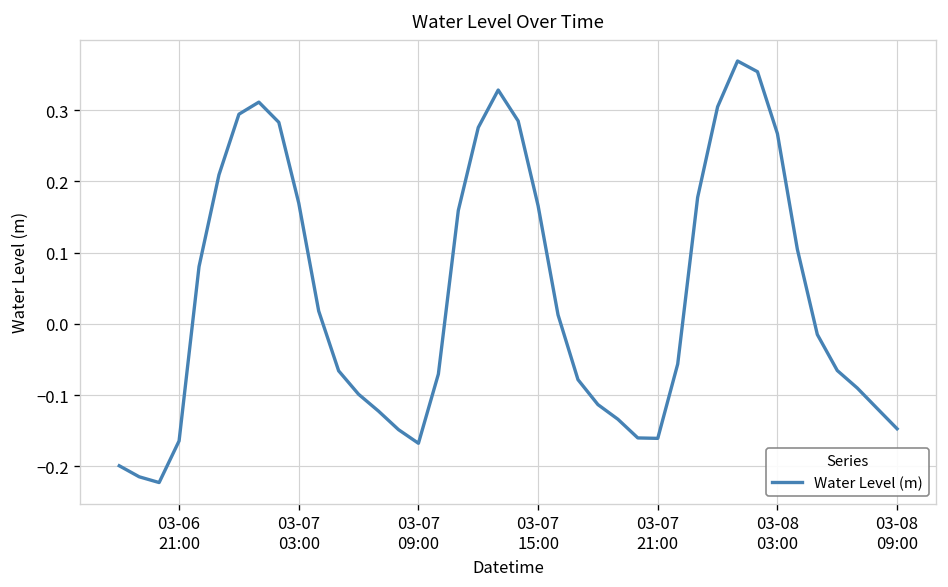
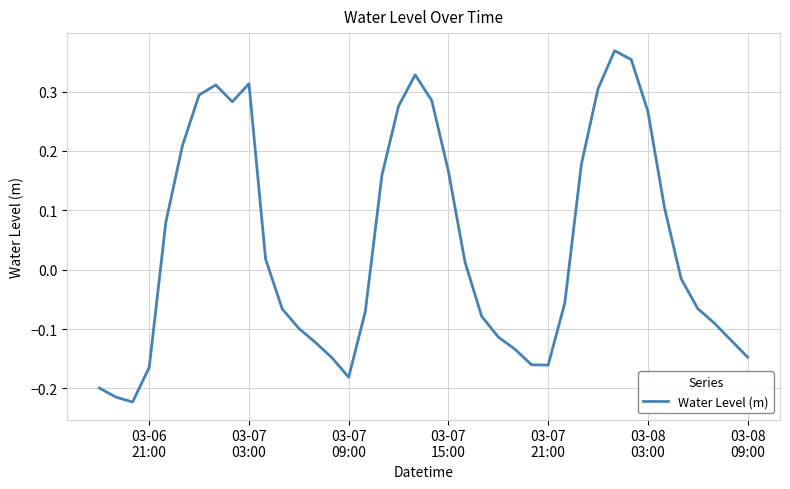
  {
    "03-06 21:00": -0.16,
-   "03-07 03:00": 0.17,
-   "03-07 09:00": -0.17,
+   "03-07 03:00": 0.31,
+   "03-07 09:00": -0.18,
    "03-07 15:00": 0.17,
    "03-07 21:00": -0.16,
    "03-08 03:00": 0.27,
    "03-08 09:00": -0.15
  }
